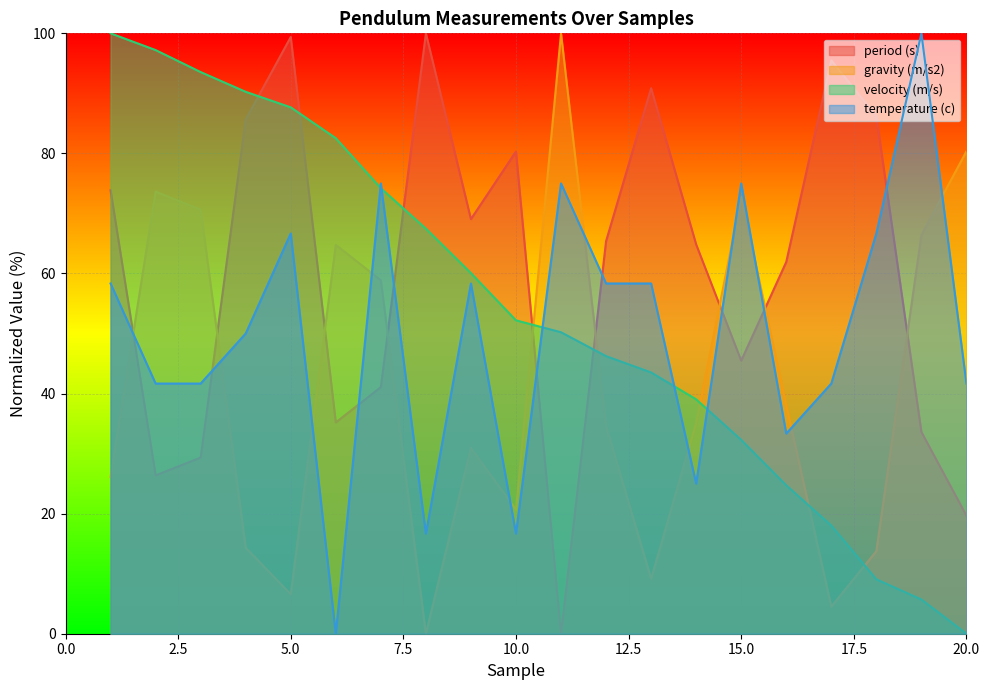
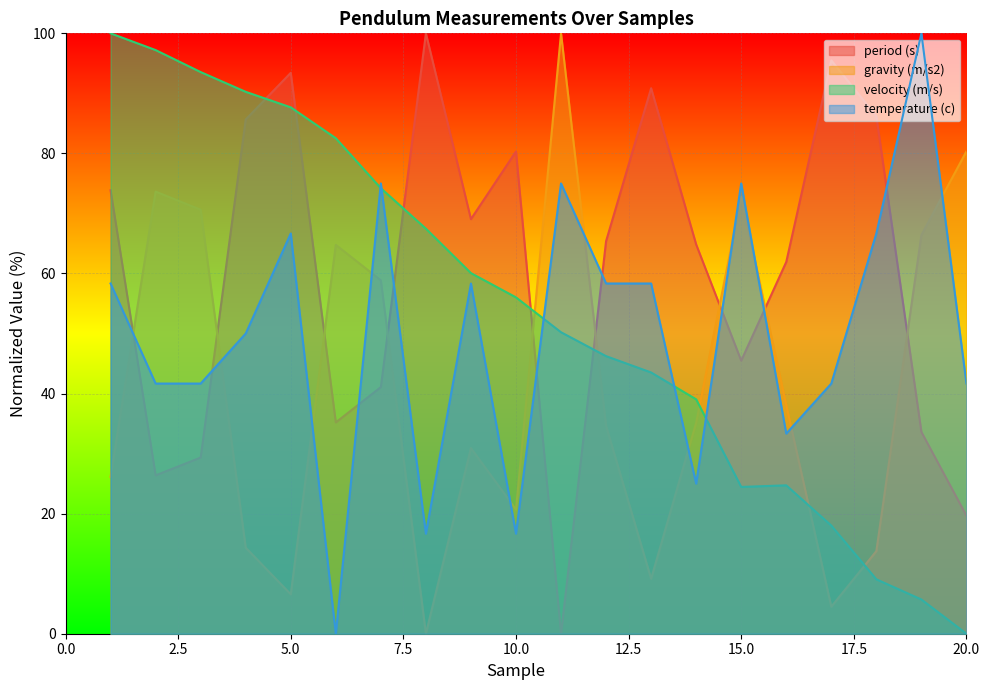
  {
    "period (s)": {
-     "5.0": 99,
+     "5.0": 93,
      "10.0": 80,
      "15.0": 45,
      "20.0": 20
    },
    "gravity (m/s2)": {
      "5.0": 7,
      "10.0": 21,
      "15.0": 73,
      "20.0": 80
    },
    "velocity (m/s)": {
      "5.0": 88,
-     "10.0": 52,
-     "15.0": 32,
+     "10.0": 56,
+     "15.0": 24,
      "20.0": 0
    },
    "temperature (c)": {
      "5.0": 67,
      "10.0": 17,
      "15.0": 75,
      "20.0": 42
    }
  }
